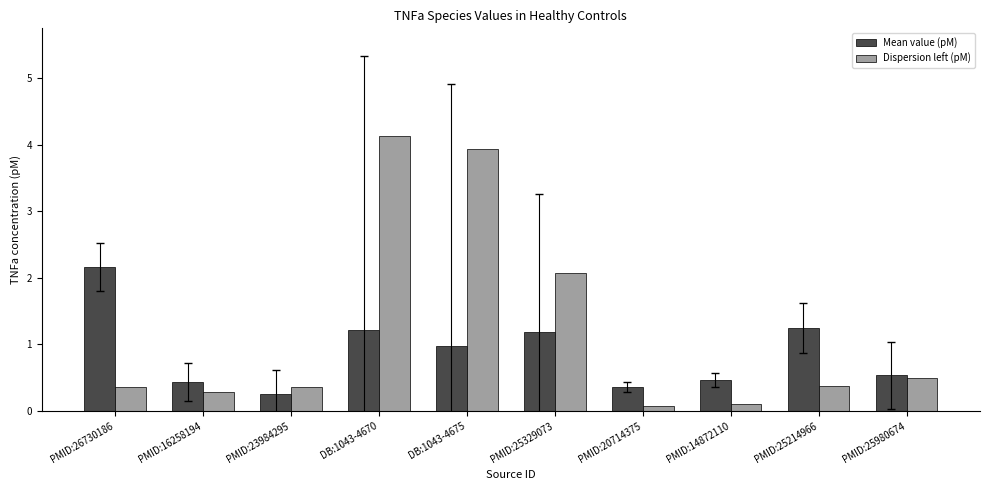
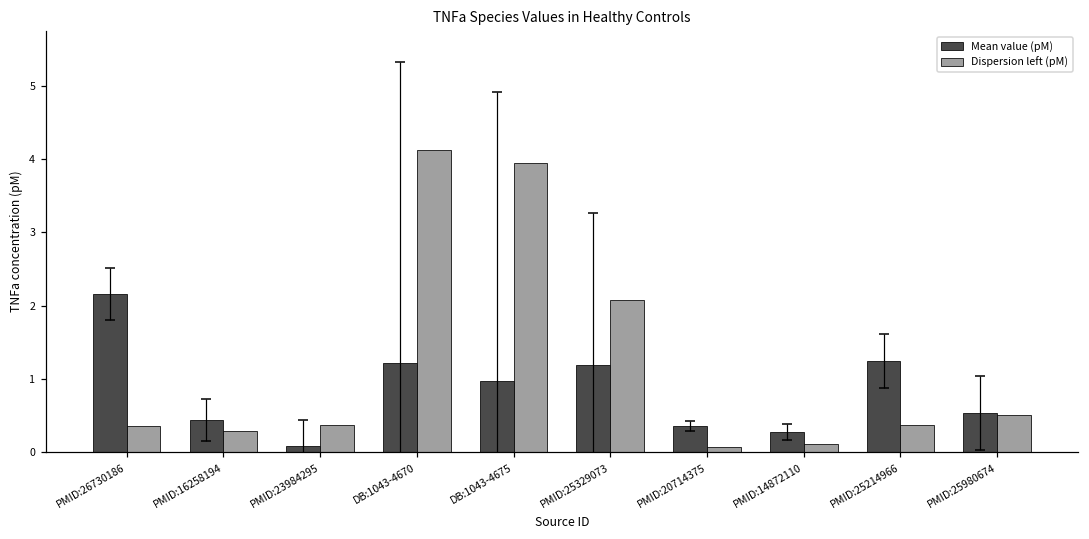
  {
    "Mean value (pM)": {
      "PMID:26730186": 2.2,
      "PMID:16258194": 0.4,
-     "PMID:23984295": 0.3,
+     "PMID:23984295": 0.1,
      "DB:1043-4670": 1.2,
      "DB:1043-4675": 1.0,
      "PMID:25329073": 1.2,
      "PMID:20714375": 0.4,
-     "PMID:14872110": 0.5,
+     "PMID:14872110": 0.3,
      "PMID:25214966": 1.2,
      "PMID:25980674": 0.5
    },
    "Dispersion left (pM)": {
      "PMID:26730186": 0.4,
      "PMID:16258194": 0.3,
      "PMID:23984295": 0.4,
      "DB:1043-4670": 4.1,
      "DB:1043-4675": 3.9,
      "PMID:25329073": 2.1,
      "PMID:20714375": 0.1,
      "PMID:14872110": 0.1,
      "PMID:25214966": 0.4,
      "PMID:25980674": 0.5
    }
  }
